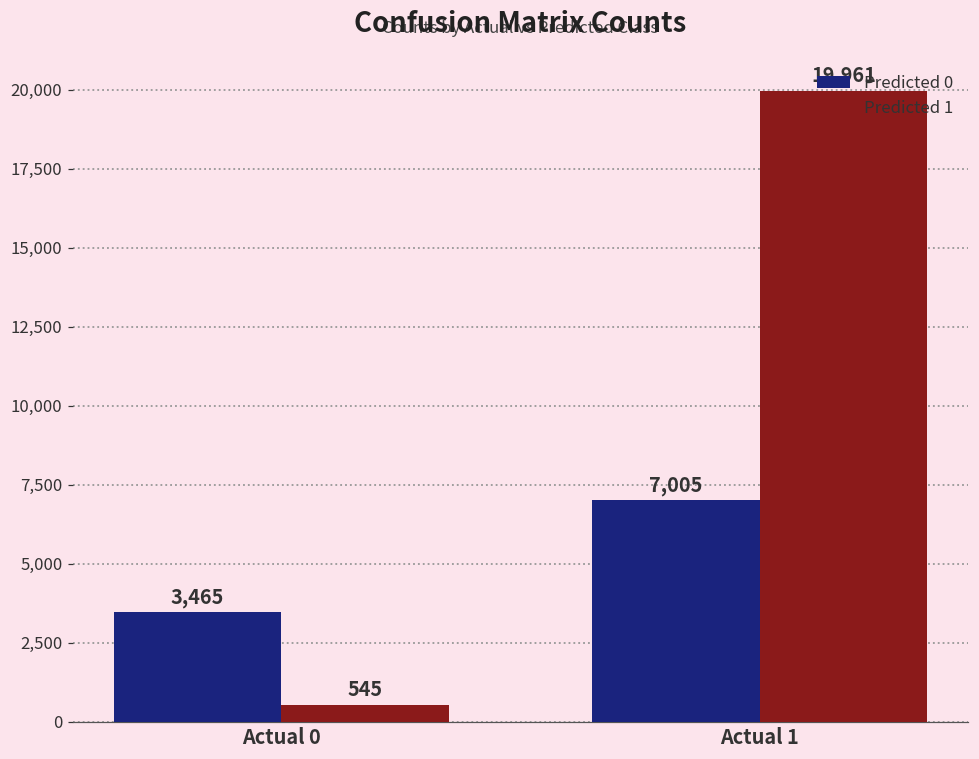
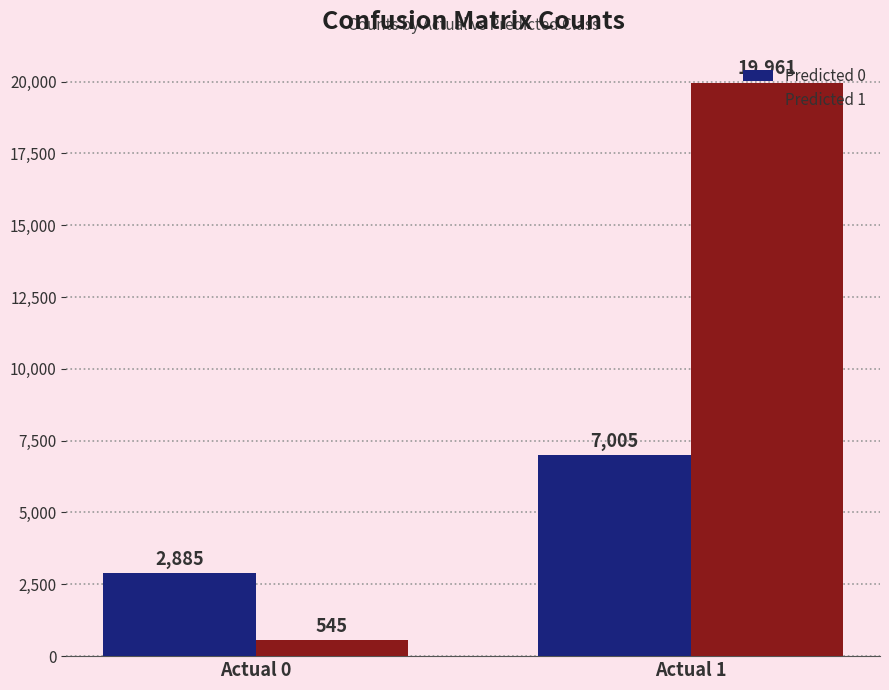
  {
    "Predicted 0": {
-     "Actual 0": "3,465",
+     "Actual 0": "2,885",
      "Actual 1": "7,005"
    },
    "Predicted 1": {
      "Actual 0": "545",
      "Actual 1": "19,961"
    }
  }
